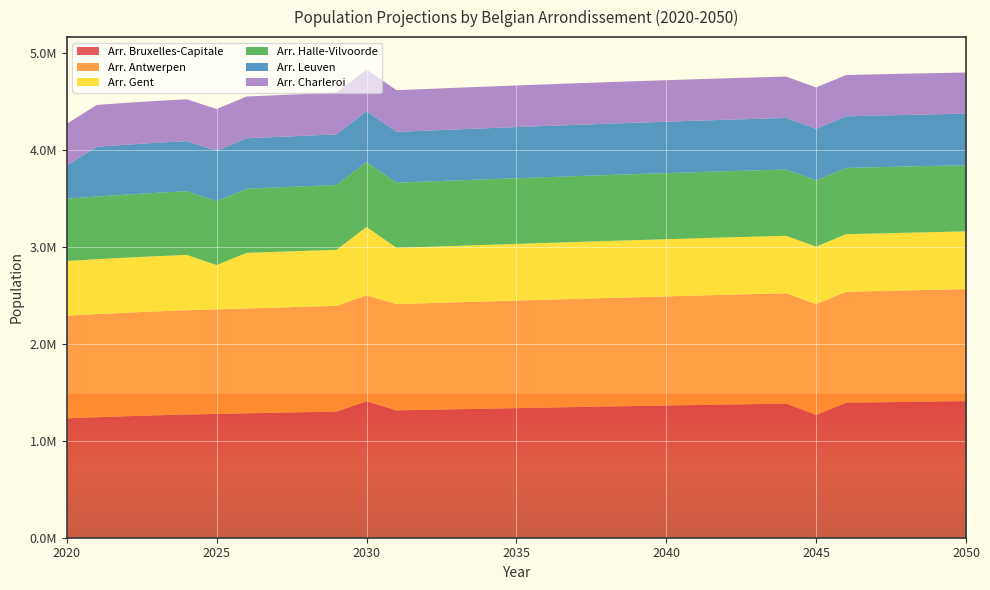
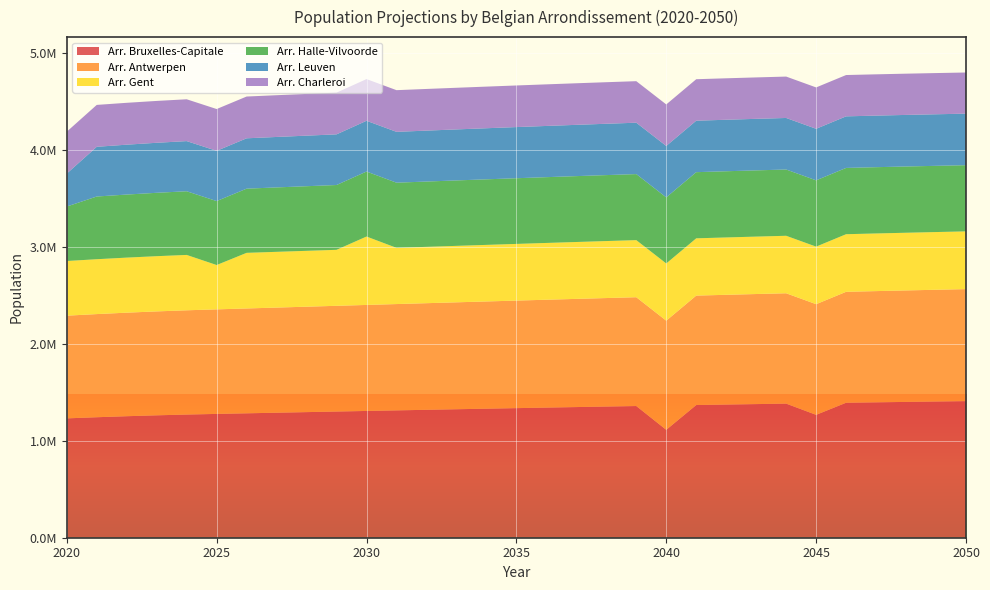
  {
    "Arr. Bruxelles-Capitale": {
      "2020": 1200000,
      "2025": 1300000,
-     "2030": 1400000,
+     "2030": 1300000,
      "2035": 1300000,
-     "2040": 1400000,
+     "2040": 1100000,
      "2045": 1300000,
      "2050": 1400000
    },
    "Arr. Antwerpen": {
      "2020": 1100000,
      "2025": 1100000,
      "2030": 1100000,
      "2035": 1100000,
      "2040": 1100000,
      "2045": 1100000,
      "2050": 1200000
    },
    "Arr. Gent": {
      "2020": 600000,
      "2025": 500000,
      "2030": 700000,
      "2035": 600000,
      "2040": 600000,
      "2045": 600000,
      "2050": 600000
    },
    "Arr. Halle-Vilvoorde": {
-     "2020": 640000,
+     "2020": 560000,
      "2025": 700000,
      "2030": 700000,
      "2035": 700000,
      "2040": 700000,
      "2045": 700000,
      "2050": 700000
    },
    "Arr. Leuven": {
      "2020": 300000,
      "2025": 500000,
      "2030": 500000,
      "2035": 500000,
      "2040": 500000,
      "2045": 500000,
      "2050": 500000
    },
    "Arr. Charleroi": {
      "2020": 400000,
      "2025": 400000,
      "2035": 400000,
      "2040": 400000,
      "2045": 400000,
      "2050": 400000
    }
  }
